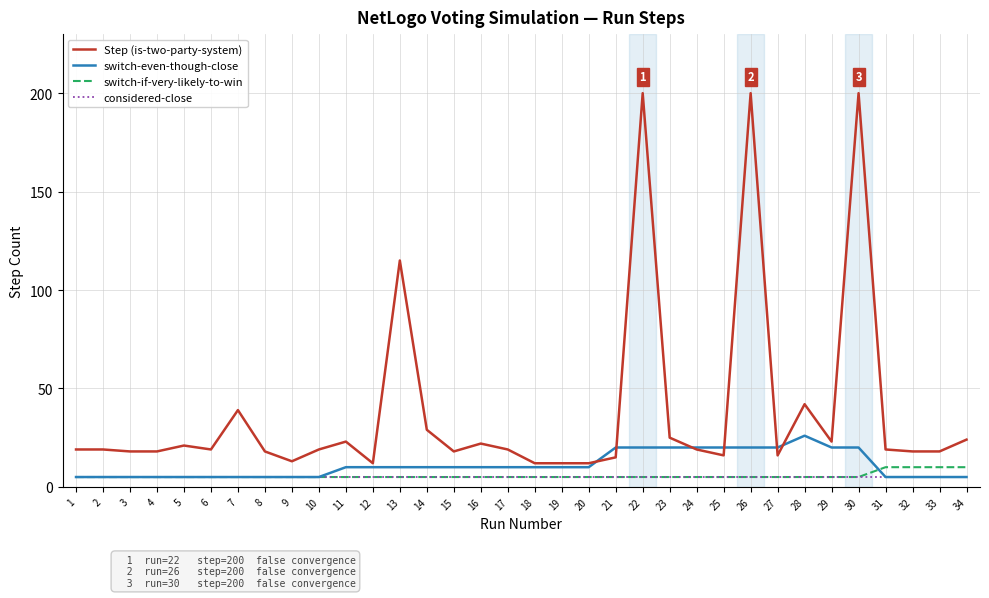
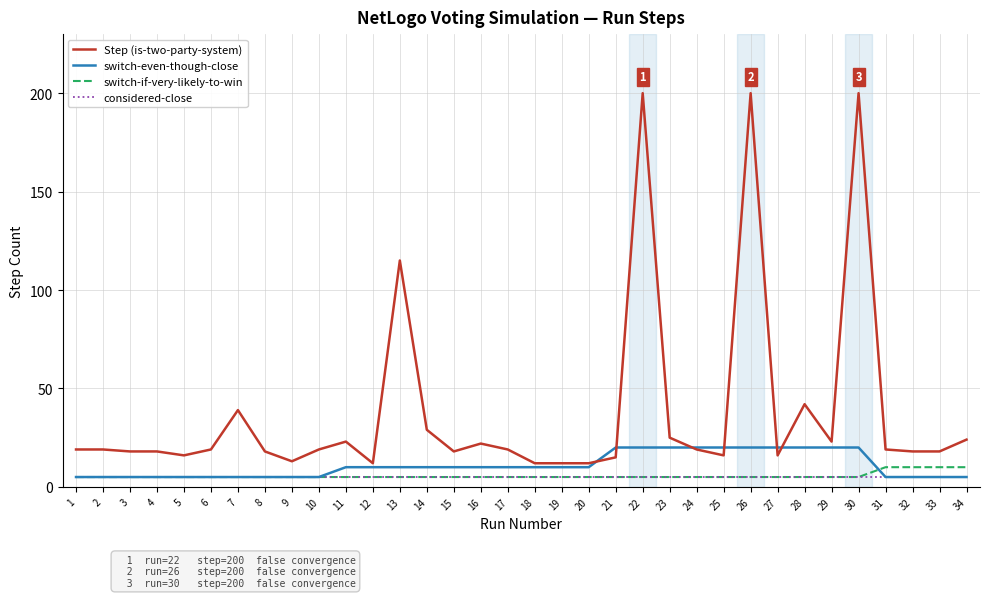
  {
    "Step (is-two-party-system)": {
      "1": 19,
      "2": 19,
      "3": 18,
      "4": 18,
-     "5": 21,
+     "5": 16,
      "6": 19,
      "7": 39,
      "8": 18,
      "9": 13,
      "10": 19,
      "11": 23,
      "12": 12,
      "13": 115,
      "14": 29,
      "15": 18,
      "16": 22,
      "17": 19,
      "18": 12,
      "19": 12,
      "20": 12,
      "21": 15,
      "23": 25,
      "25": 16,
      "27": 16,
      "28": 42,
      "29": 23,
      "31": 19,
      "32": 18,
      "33": 18,
      "34": 24
    },
    "switch-even-though-close": {
      "11": 10,
      "12": 10,
      "13": 10,
      "14": 10,
      "15": 10,
      "16": 10,
      "17": 10,
      "18": 10,
      "19": 10,
      "20": 10,
      "21": 20,
      "22": 20,
      "23": 20,
      "25": 20,
      "26": 20,
      "27": 20,
-     "28": 26,
+     "28": 20,
      "29": 20,
      "30": 20
    },
    "switch-if-very-likely-to-win": {
      "31": 10,
      "32": 10,
      "33": 10,
      "34": 10
    }
  }
